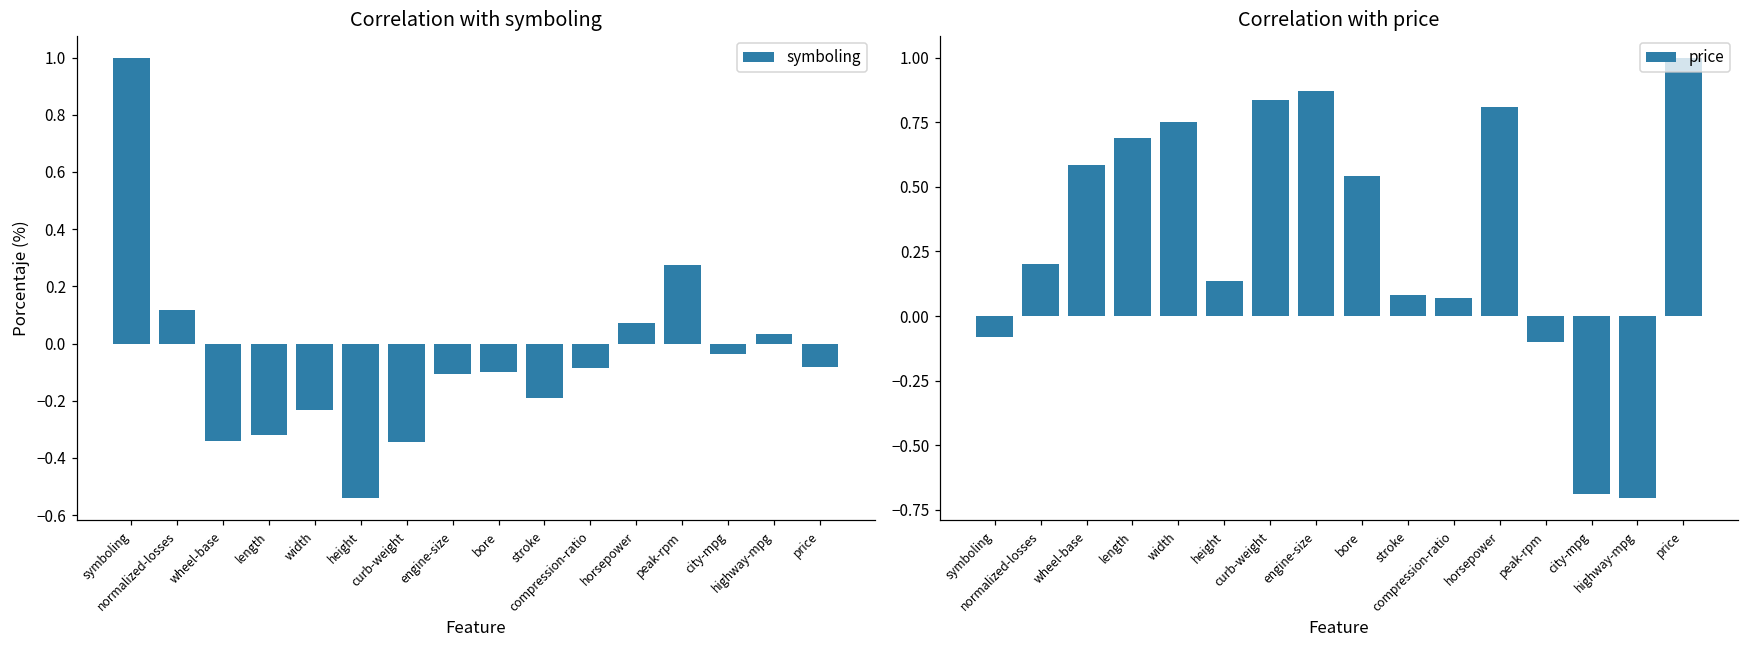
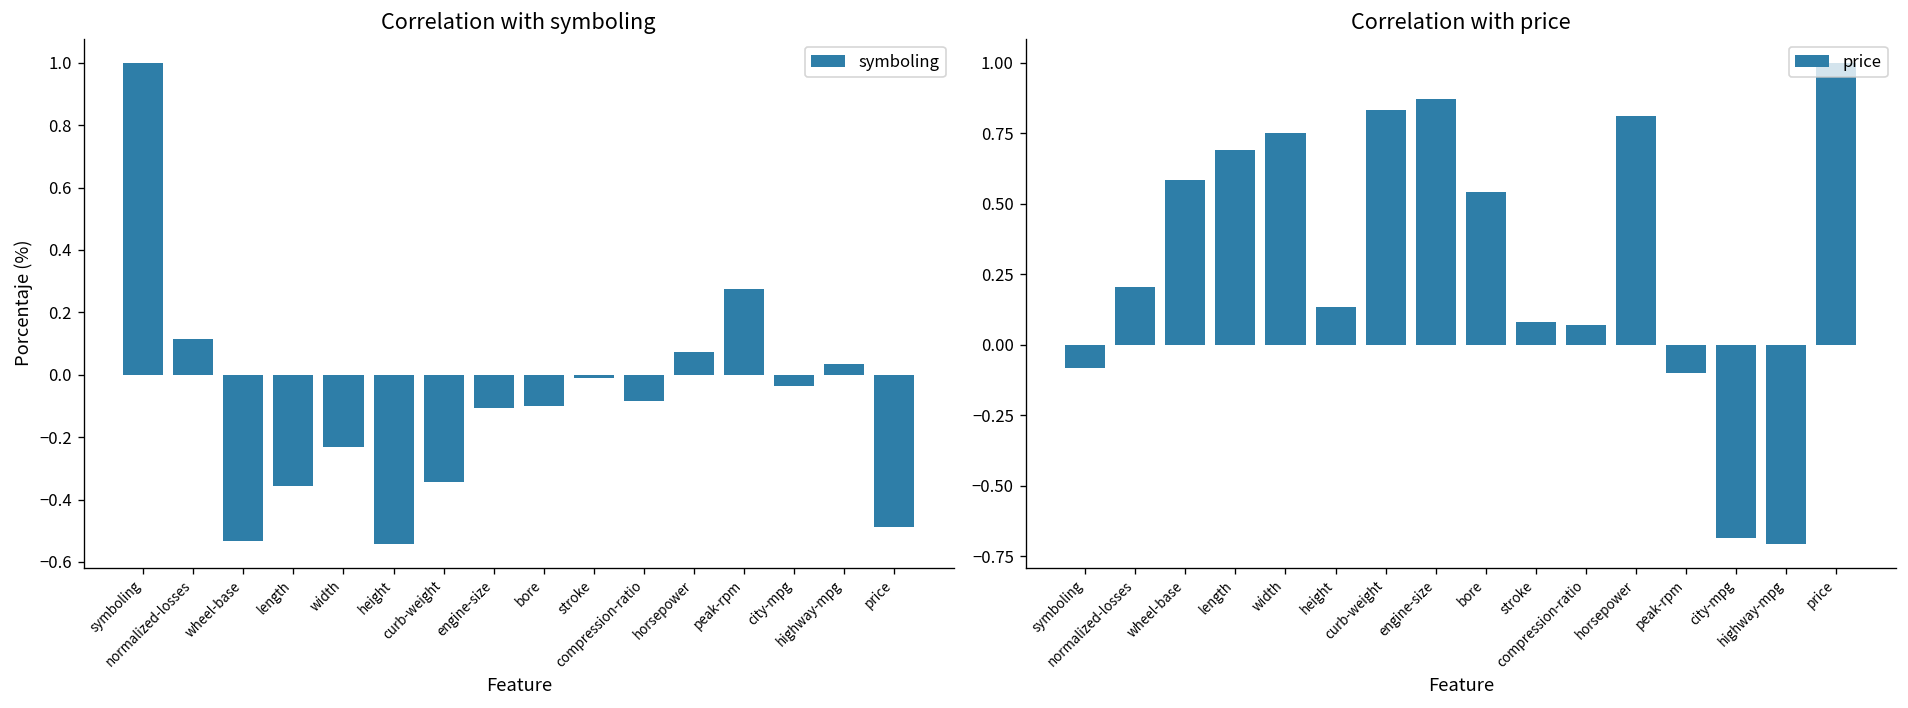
  {
    "Correlation with symboling": {
      "symboling": 1.00,
      "normalized-losses": 0.12,
-     "wheel-base": -0.34,
-     "length": -0.32,
+     "wheel-base": -0.53,
+     "length": -0.36,
      "width": -0.23,
      "height": -0.54,
      "curb-weight": -0.34,
      "engine-size": -0.11,
      "bore": -0.10,
-     "stroke": -0.19,
+     "stroke": -0.01,
      "compression-ratio": -0.08,
      "horsepower": 0.07,
      "peak-rpm": 0.27,
      "city-mpg": -0.04,
      "highway-mpg": 0.03,
-     "price": -0.08
+     "price": -0.49
    },
    "Correlation with price": {
      "symboling": -0.08,
      "normalized-losses": 0.20,
      "wheel-base": 0.58,
      "length": 0.69,
      "width": 0.75,
      "height": 0.14,
      "curb-weight": 0.83,
      "engine-size": 0.87,
      "bore": 0.54,
      "stroke": 0.08,
      "compression-ratio": 0.07,
      "horsepower": 0.81,
      "peak-rpm": -0.10,
      "city-mpg": -0.69,
      "highway-mpg": -0.70
    }
  }
